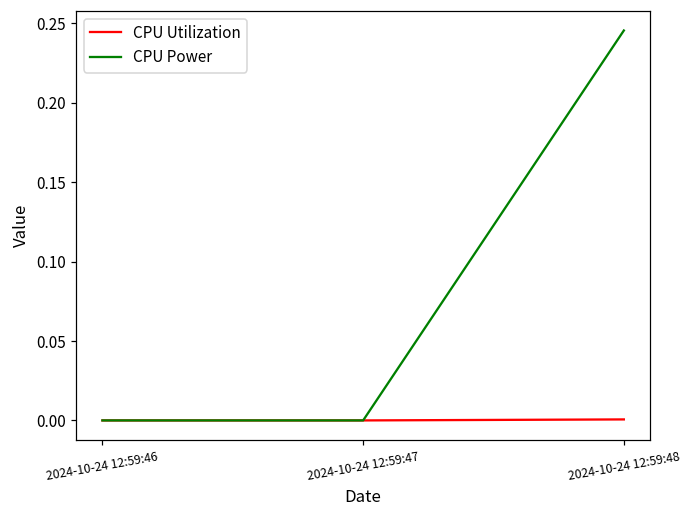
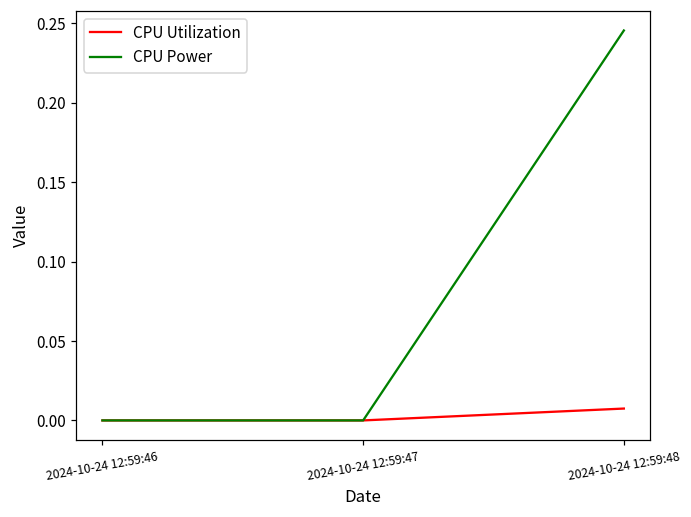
  {
    "CPU Utilization": {
-     "2024-10-24 12:59:48": 0.001
+     "2024-10-24 12:59:48": 0.007
    },
    "CPU Power": {
      "2024-10-24 12:59:48": 0.246
    }
  }
